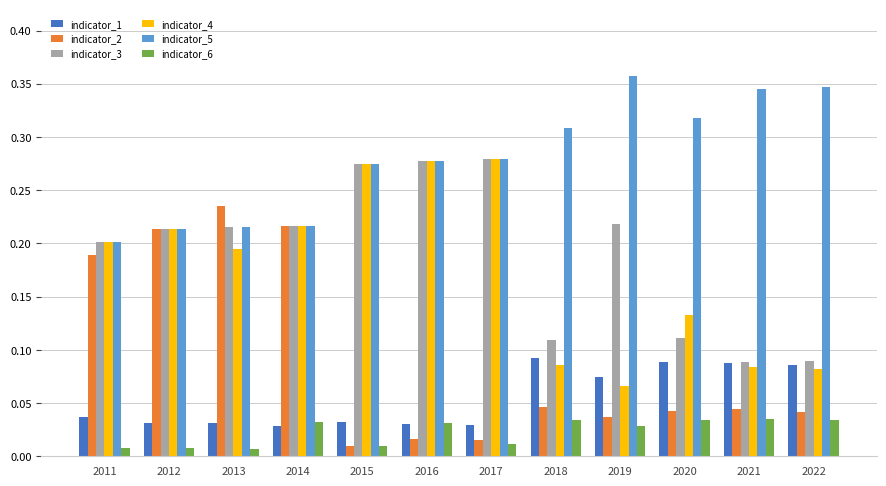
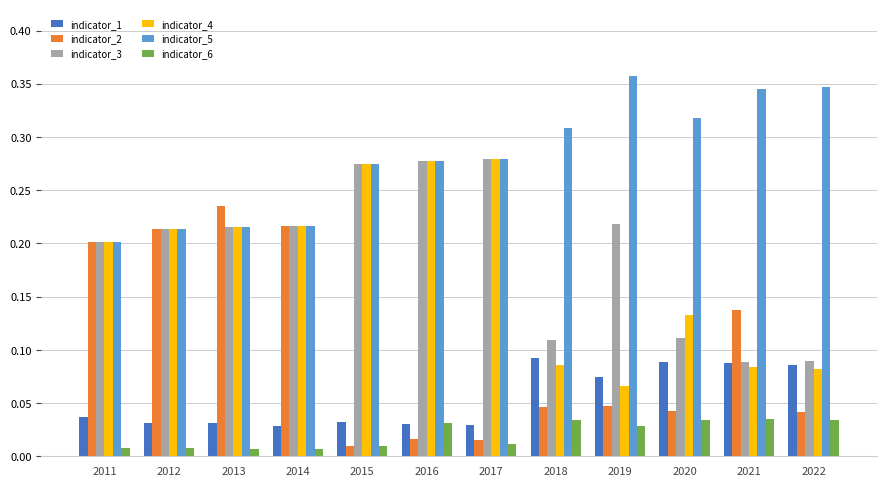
  {
    "indicator_2": {
-     "2011": 0.190,
+     "2011": 0.201,
      "2012": 0.214,
      "2013": 0.235,
      "2014": 0.216,
      "2015": 0.009,
      "2016": 0.016,
      "2017": 0.015,
      "2018": 0.046,
-     "2019": 0.037,
+     "2019": 0.047,
      "2020": 0.042,
-     "2021": 0.044,
+     "2021": 0.137,
      "2022": 0.041
    },
    "indicator_3": {
      "2011": 0.201,
      "2012": 0.214,
      "2013": 0.215,
      "2014": 0.216,
      "2015": 0.275,
      "2016": 0.278,
      "2017": 0.280,
      "2018": 0.109,
      "2019": 0.218,
      "2020": 0.111,
      "2021": 0.088,
      "2022": 0.089
    },
    "indicator_4": {
      "2011": 0.201,
      "2012": 0.214,
-     "2013": 0.195,
+     "2013": 0.215,
      "2014": 0.216,
      "2015": 0.275,
      "2016": 0.278,
      "2017": 0.280,
      "2018": 0.086,
      "2019": 0.066,
      "2020": 0.133,
      "2021": 0.084,
      "2022": 0.082
    },
    "indicator_6": {
      "2011": 0.008,
      "2012": 0.008,
      "2013": 0.007,
-     "2014": 0.033,
+     "2014": 0.007,
      "2015": 0.010,
      "2016": 0.031,
      "2017": 0.011,
      "2018": 0.034,
      "2019": 0.028,
      "2020": 0.034,
      "2021": 0.035,
      "2022": 0.034
    }
  }
